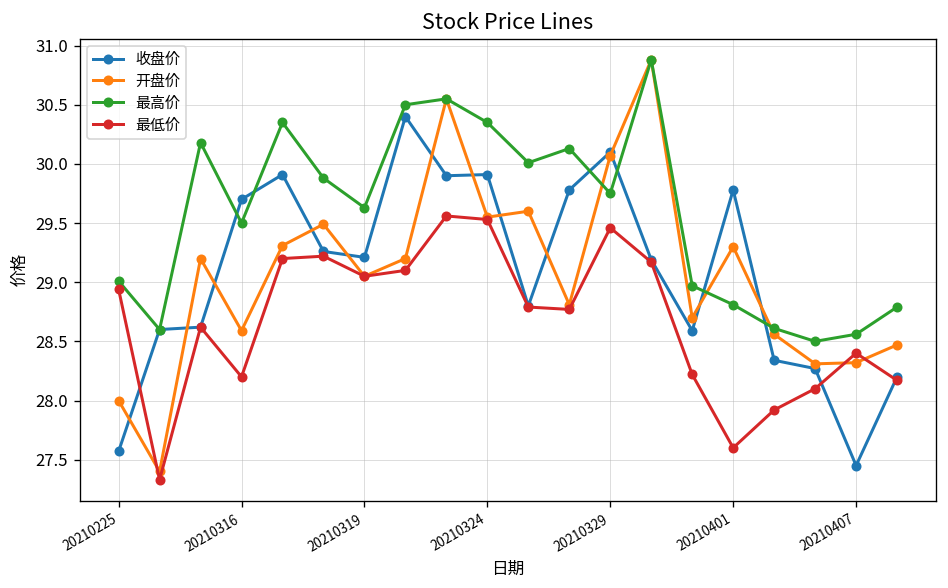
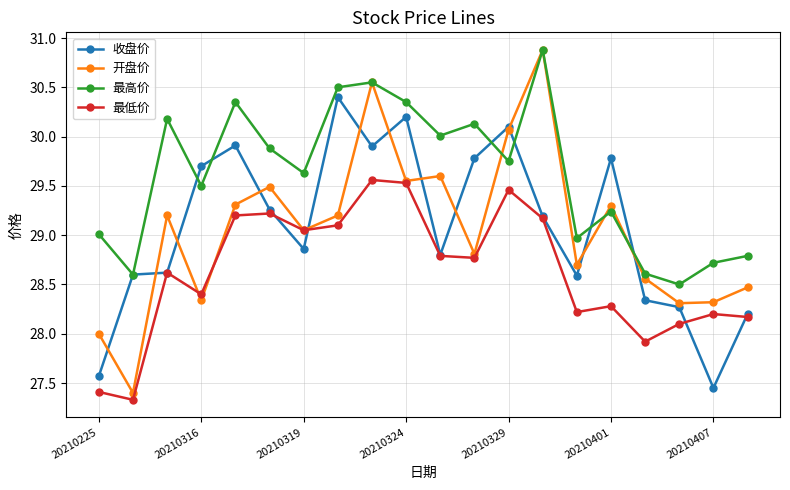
  {
    "收盘价": {
      "20210225": 27.6,
      "20210316": 29.7,
-     "20210319": 29.2,
-     "20210324": 29.9,
+     "20210319": 28.9,
+     "20210324": 30.2,
      "20210329": 30.1,
      "20210401": 29.8,
      "20210407": 27.5
    },
    "开盘价": {
      "20210225": 28.0,
-     "20210316": 28.6,
+     "20210316": 28.3,
      "20210329": 30.1,
      "20210401": 29.3,
      "20210407": 28.3
    },
    "最高价": {
      "20210225": 29.0,
      "20210316": 29.5,
      "20210319": 29.6,
      "20210324": 30.4,
      "20210329": 29.8,
-     "20210401": 28.8,
-     "20210407": 28.6
+     "20210401": 29.2,
+     "20210407": 28.7
    },
    "最低价": {
-     "20210225": 28.9,
-     "20210316": 28.2,
+     "20210225": 27.4,
+     "20210316": 28.4,
      "20210329": 29.5,
-     "20210401": 27.6,
-     "20210407": 28.4
+     "20210401": 28.3,
+     "20210407": 28.2
    }
  }
